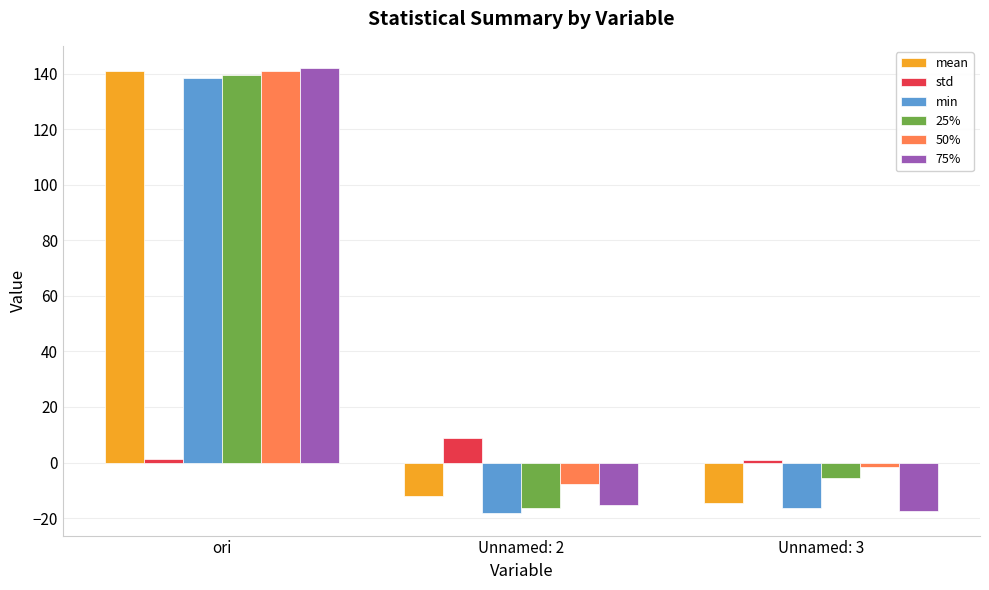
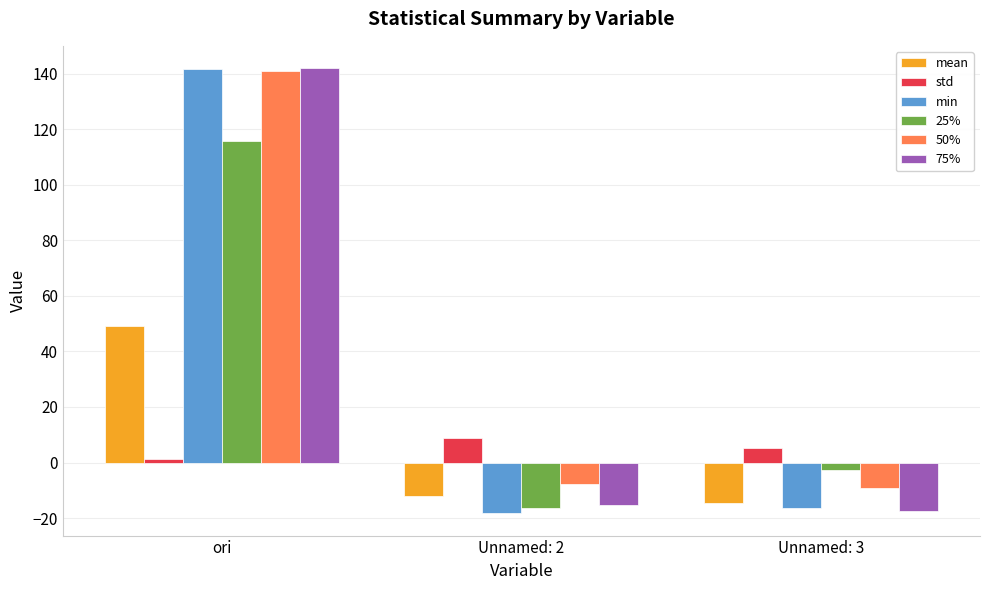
  {
    "mean": {
-     "ori": 141,
+     "ori": 49,
      "Unnamed: 2": -12,
      "Unnamed: 3": -15
    },
    "std": {
      "ori": 1,
      "Unnamed: 2": 9,
-     "Unnamed: 3": 1
+     "Unnamed: 3": 5
    },
    "min": {
-     "ori": 139,
+     "ori": 142,
      "Unnamed: 2": -18,
      "Unnamed: 3": -17
    },
    "25%": {
-     "ori": 140,
+     "ori": 116,
      "Unnamed: 2": -16,
-     "Unnamed: 3": -6
+     "Unnamed: 3": -3
    },
    "50%": {
      "ori": 141,
      "Unnamed: 2": -8,
-     "Unnamed: 3": -2
+     "Unnamed: 3": -9
    },
    "75%": {
      "ori": 142,
      "Unnamed: 2": -15,
      "Unnamed: 3": -18
    }
  }
